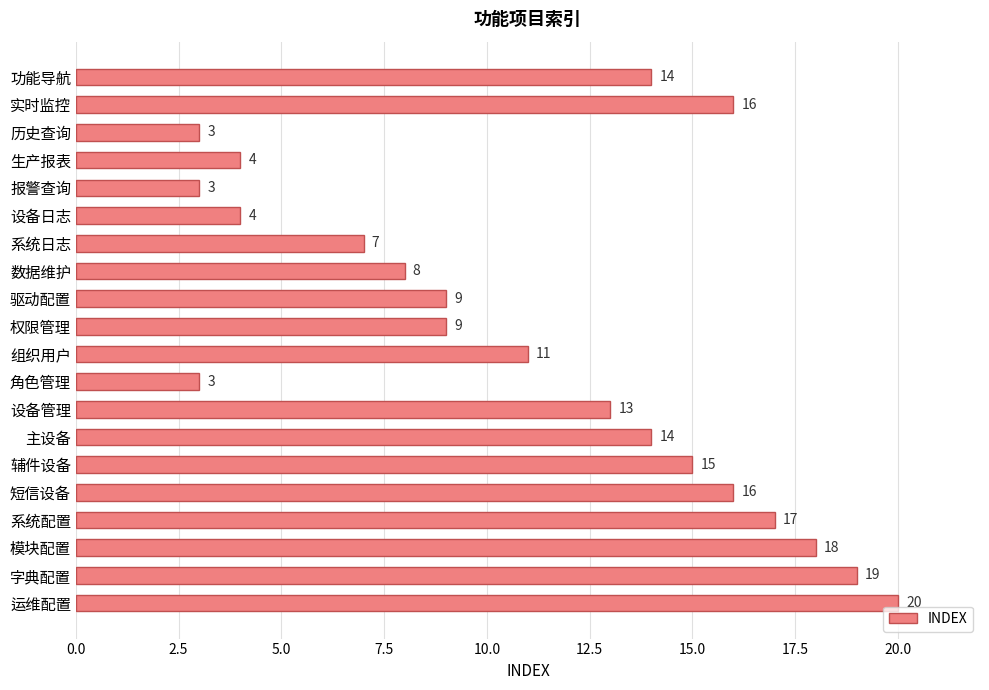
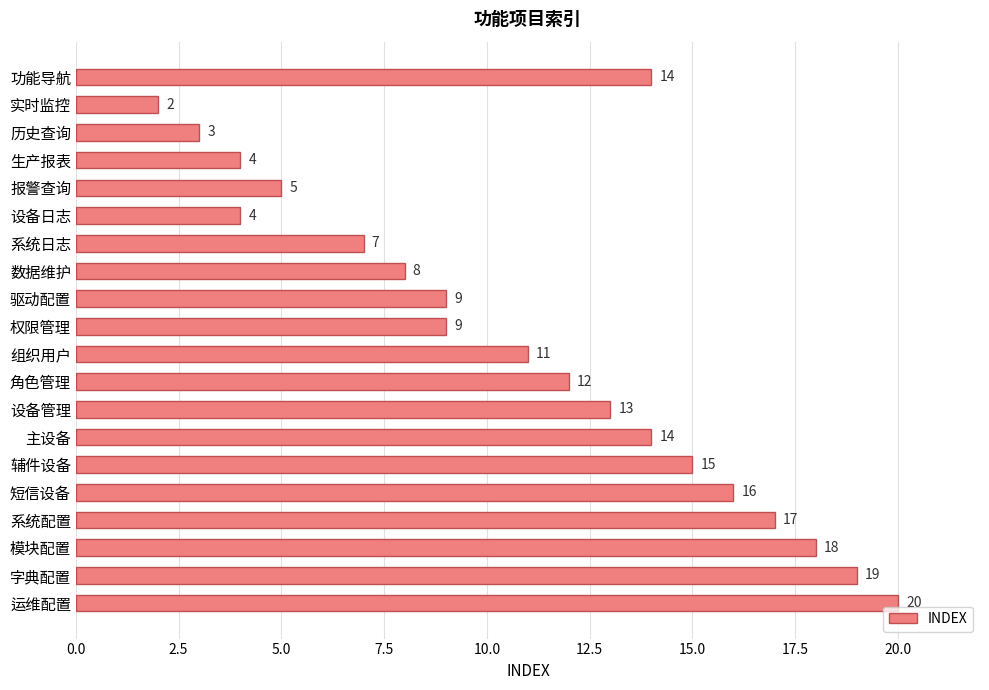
  {
    "功能导航": 14,
-   "实时监控": 16,
+   "实时监控": 2,
    "历史查询": 3,
    "生产报表": 4,
-   "报警查询": 3,
+   "报警查询": 5,
    "设备日志": 4,
    "系统日志": 7,
    "数据维护": 8,
    "驱动配置": 9,
    "权限管理": 9,
    "组织用户": 11,
-   "角色管理": 3,
+   "角色管理": 12,
    "设备管理": 13,
    "主设备": 14,
    "辅件设备": 15,
    "短信设备": 16,
    "系统配置": 17,
    "模块配置": 18,
    "字典配置": 19
  }
